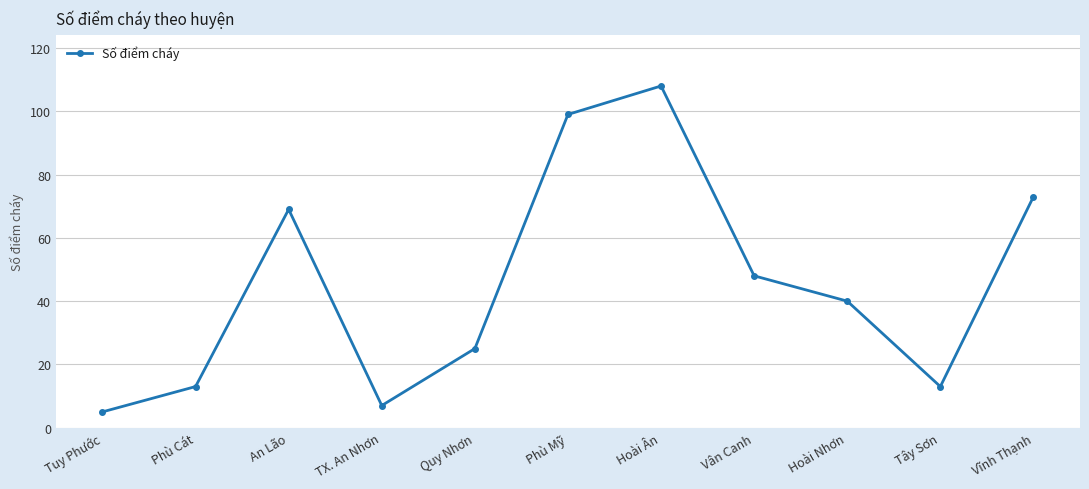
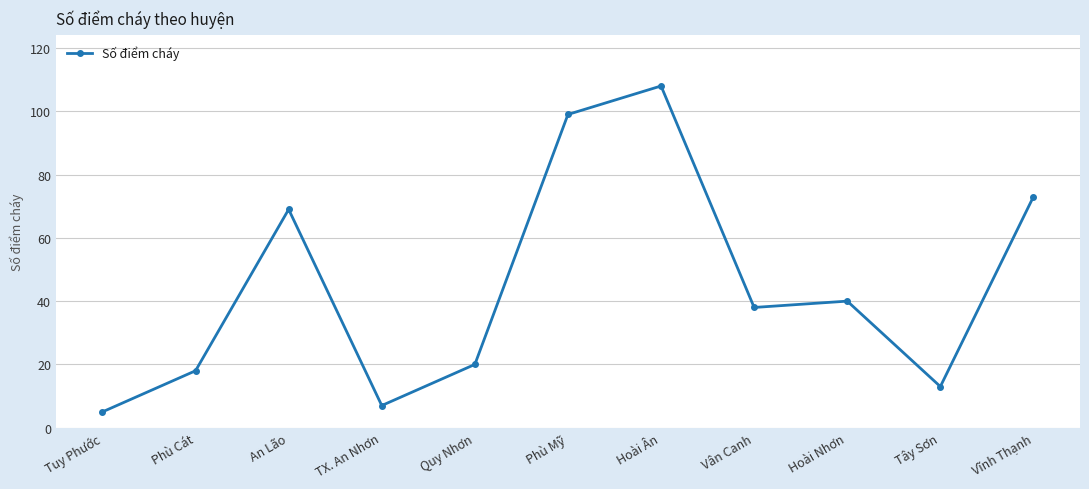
  {
    "Tuy Phước": 5,
-   "Phù Cát": 13,
+   "Phù Cát": 18,
    "An Lão": 69,
    "TX. An Nhơn": 7,
-   "Quy Nhơn": 25,
+   "Quy Nhơn": 20,
    "Phù Mỹ": 99,
    "Hoài Ân": 108,
-   "Vân Canh": 48,
+   "Vân Canh": 38,
    "Hoài Nhơn": 40,
    "Tây Sơn": 13,
    "Vĩnh Thạnh": 73
  }
